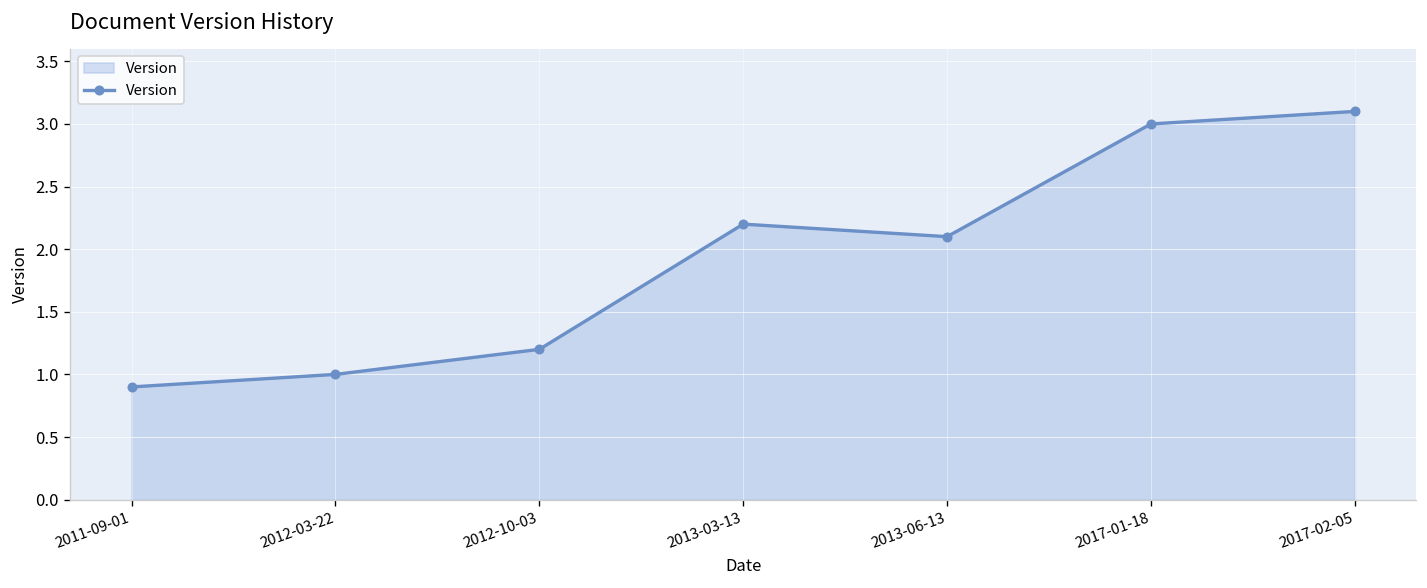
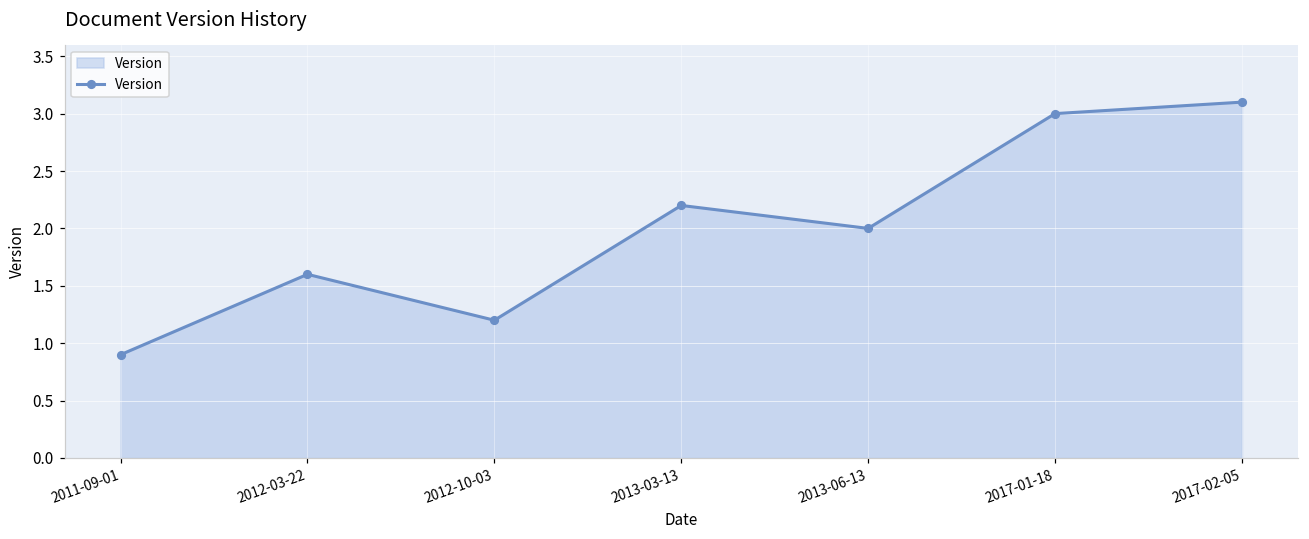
  {
    "2011-09-01": 0.9,
-   "2012-03-22": 1.0,
+   "2012-03-22": 1.6,
    "2012-10-03": 1.2,
    "2013-03-13": 2.2,
-   "2013-06-13": 2.1,
+   "2013-06-13": 2.0,
    "2017-01-18": 3.0,
    "2017-02-05": 3.1
  }
